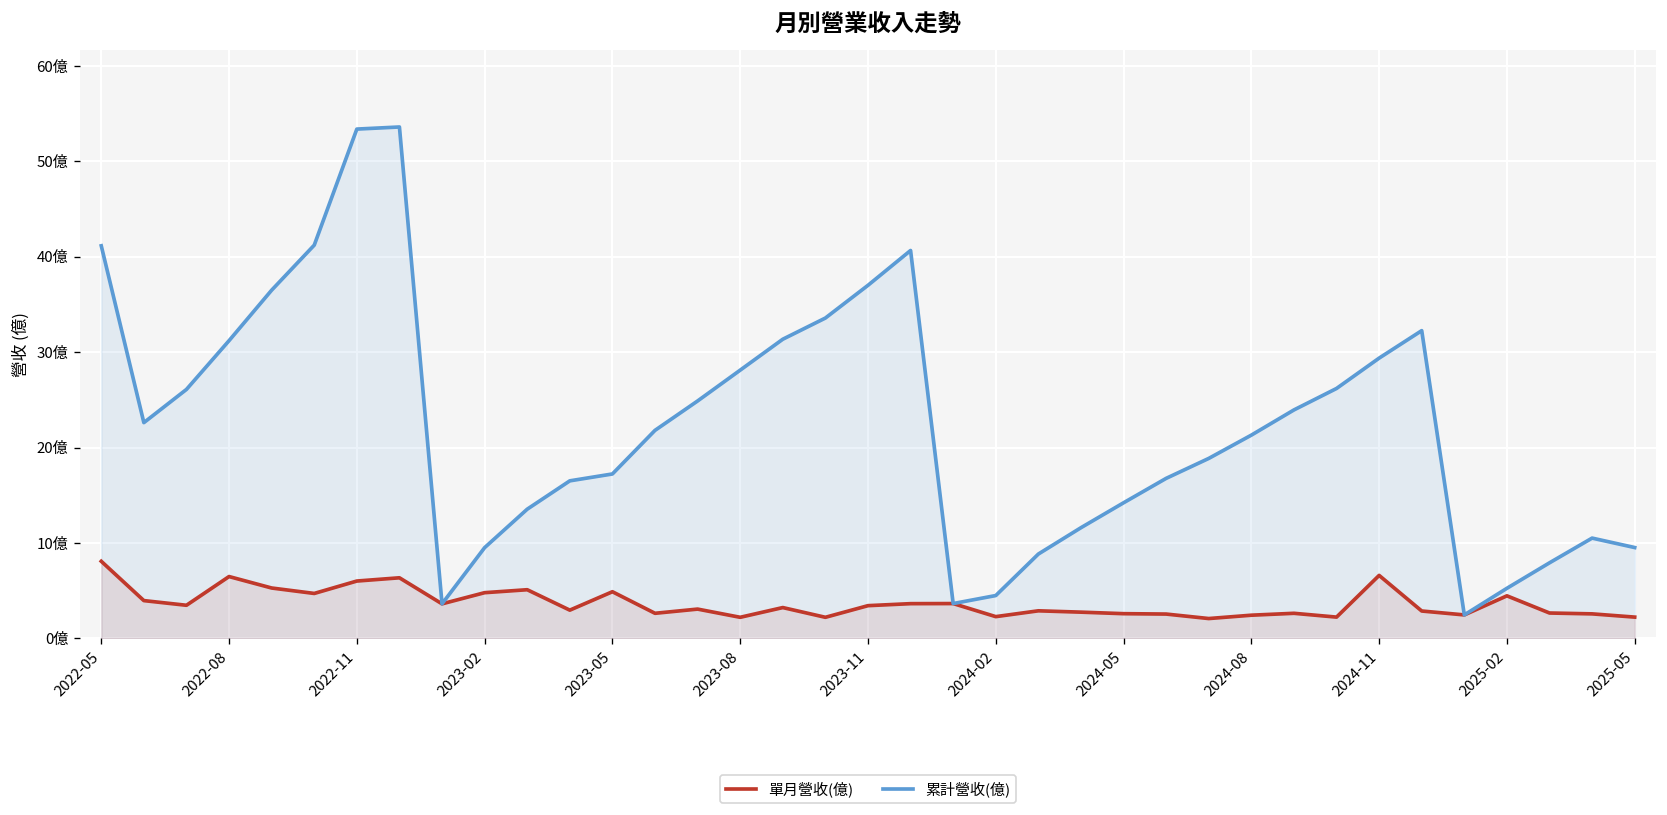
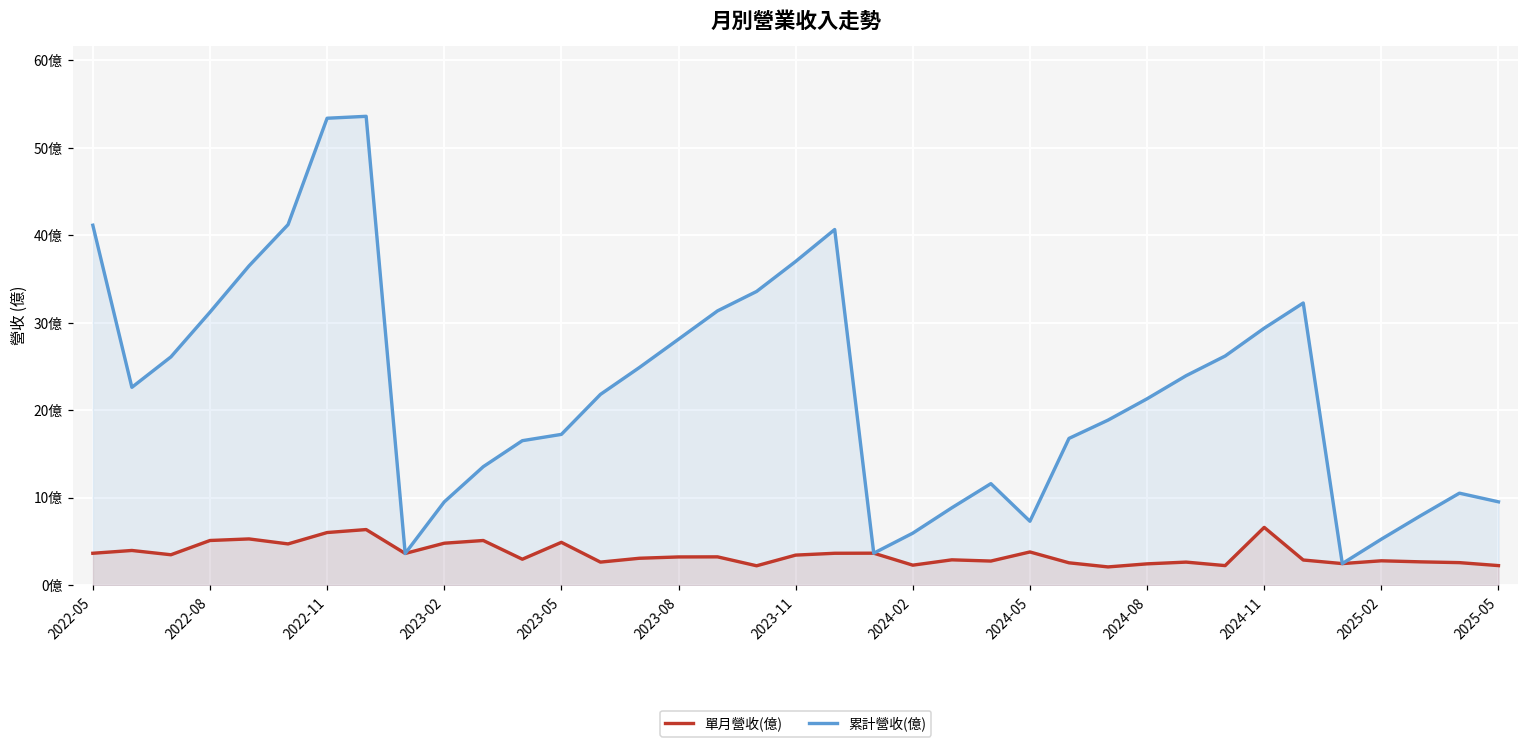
  {
    "單月營收(億)": {
-     "2022-05": "8億",
-     "2022-08": "6億",
+     "2022-05": "4億",
+     "2022-08": "5億",
      "2022-11": "6億",
      "2023-02": "5億",
      "2023-05": "5億",
-     "2023-08": "2億",
+     "2023-08": "3億",
      "2023-11": "3億",
      "2024-02": "2億",
-     "2024-05": "3億",
+     "2024-05": "4億",
      "2024-08": "2億",
      "2024-11": "7億",
-     "2025-02": "4億",
+     "2025-02": "3億",
      "2025-05": "2億"
    },
    "累計營收(億)": {
      "2022-05": "41億",
      "2022-08": "31億",
      "2022-11": "53億",
      "2023-02": "10億",
      "2023-05": "17億",
      "2023-08": "28億",
      "2023-11": "37億",
-     "2024-02": "5億",
-     "2024-05": "14億",
+     "2024-02": "6億",
+     "2024-05": "7億",
      "2024-08": "21億",
      "2024-11": "29億",
      "2025-02": "5億",
      "2025-05": "10億"
    }
  }
